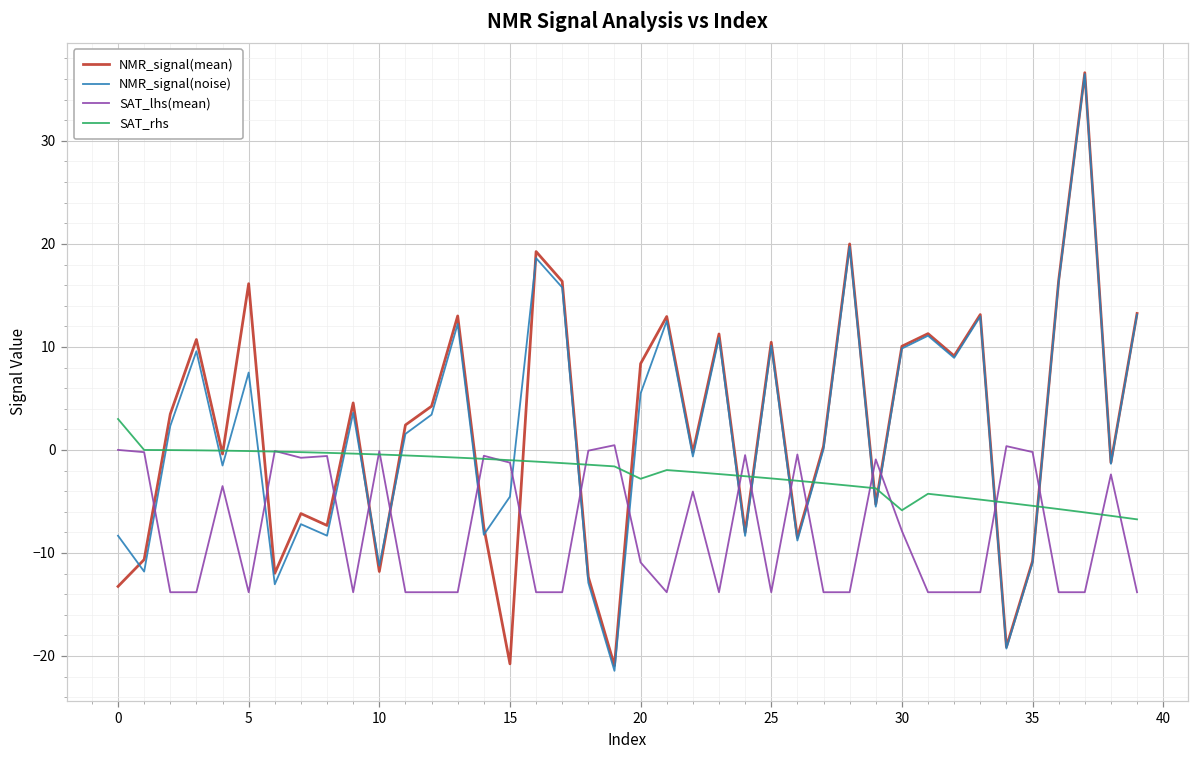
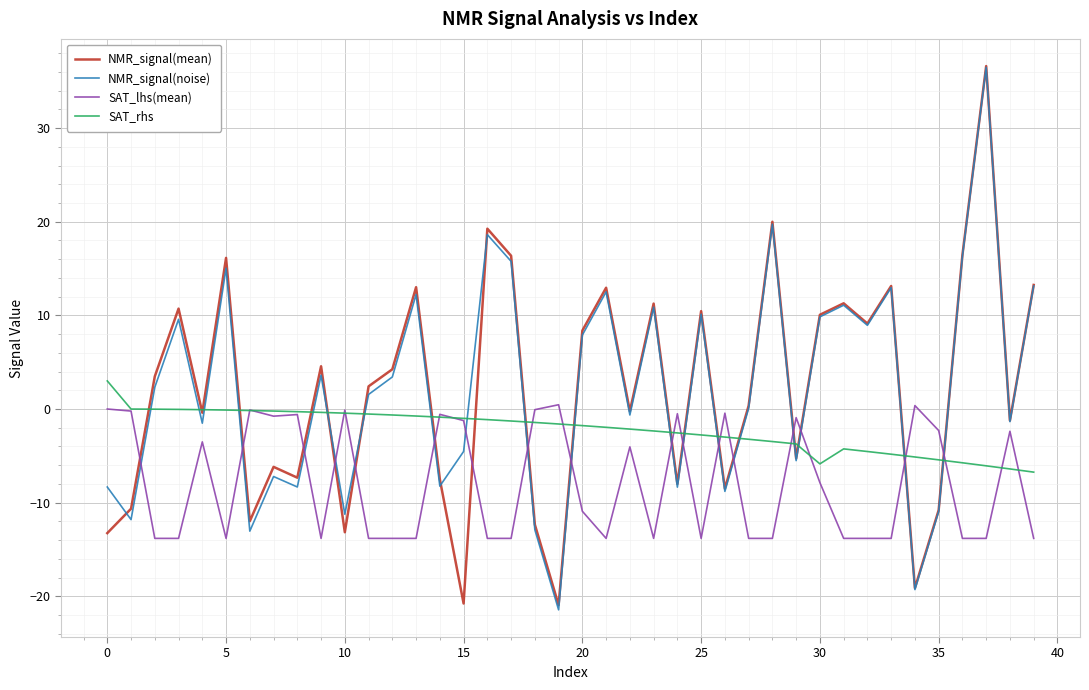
  {
    "NMR_signal(mean)": {
      "0": -13,
      "5": 16,
-     "10": -12,
+     "10": -13,
      "15": -21,
      "20": 8,
      "25": 10
    },
    "NMR_signal(noise)": {
      "0": -8,
-     "5": 8,
+     "5": 15,
      "10": -11,
      "15": -5,
-     "20": 5,
+     "20": 8,
      "25": 10
    },
    "SAT_lhs(mean)": {
      "0": 0,
      "5": -14,
      "10": 0,
      "20": -11,
      "25": -14,
      "30": -8,
-     "35": 0
+     "35": -2
    },
    "SAT_rhs": {
      "0": 3,
      "5": 0,
      "10": 0,
-     "20": -3,
+     "20": -2,
      "25": -3,
      "30": -6,
      "35": -5
    }
  }
